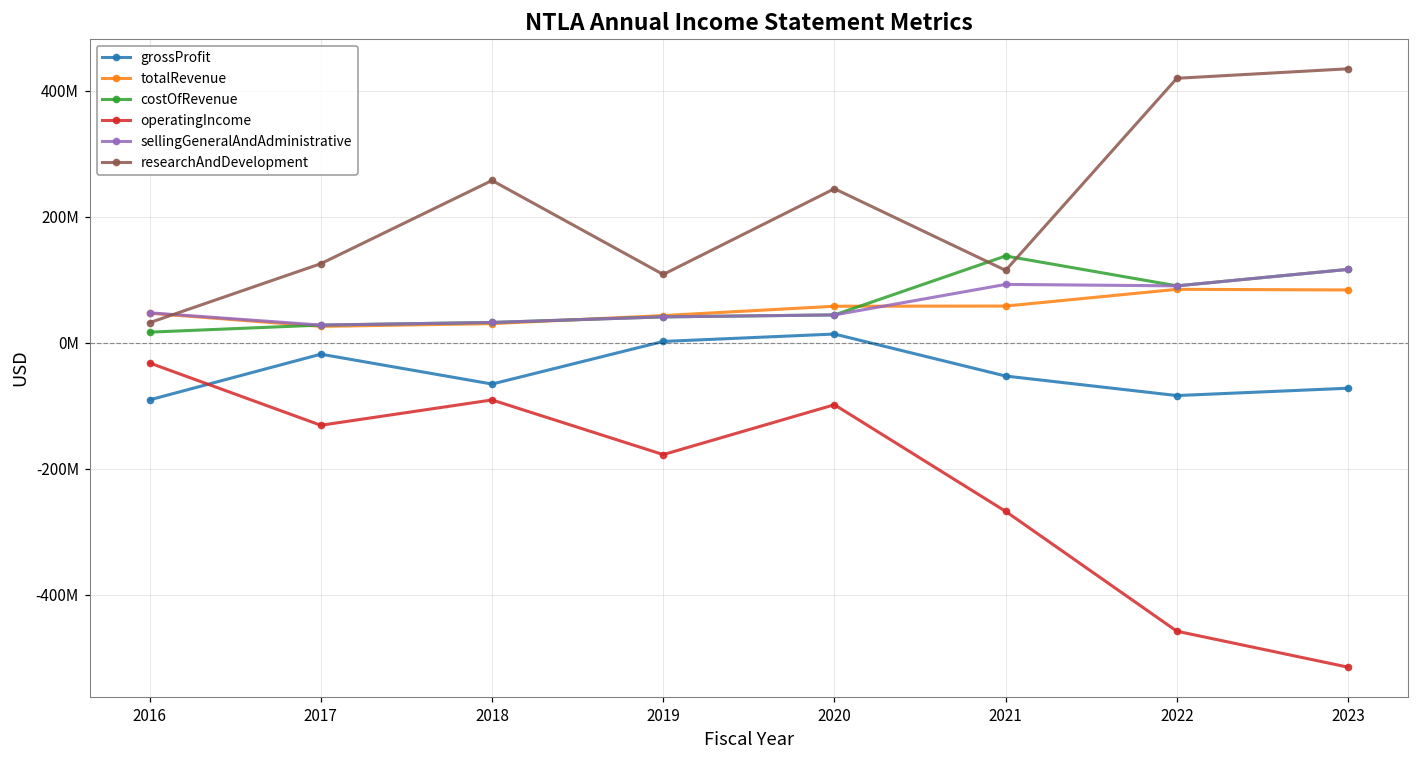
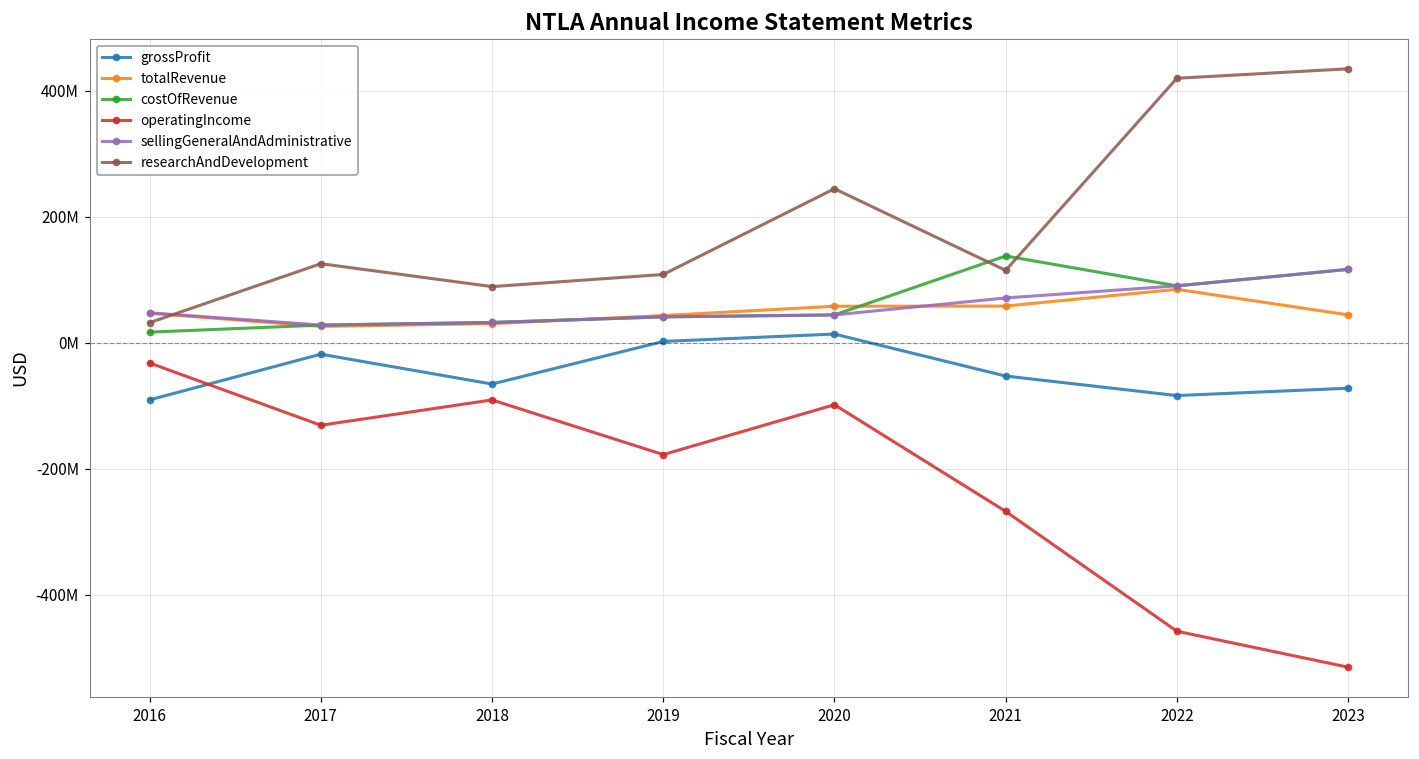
  {
    "grossProfit": {
      "2016": -90000000,
      "2017": -20000000,
      "2018": -70000000,
      "2019": 0,
      "2020": 10000000,
      "2021": -50000000,
      "2022": -80000000,
      "2023": -70000000
    },
    "totalRevenue": {
      "2020": 60000000,
      "2021": 60000000,
      "2022": 80000000,
-     "2023": 80000000
+     "2023": 40000000
    },
    "costOfRevenue": {
      "2016": 20000000,
      "2021": 140000000
    },
    "operatingIncome": {
      "2016": -30000000,
      "2017": -130000000,
      "2018": -90000000,
      "2019": -180000000,
      "2020": -100000000,
      "2021": -270000000,
      "2022": -460000000,
      "2023": -520000000
    },
    "sellingGeneralAndAdministrative": {
-     "2021": 90000000
+     "2021": 70000000
    },
    "researchAndDevelopment": {
      "2016": 30000000,
      "2017": 130000000,
-     "2018": 260000000,
+     "2018": 90000000,
      "2019": 110000000,
      "2020": 240000000,
      "2021": 110000000,
      "2022": 420000000,
      "2023": 440000000
    }
  }
